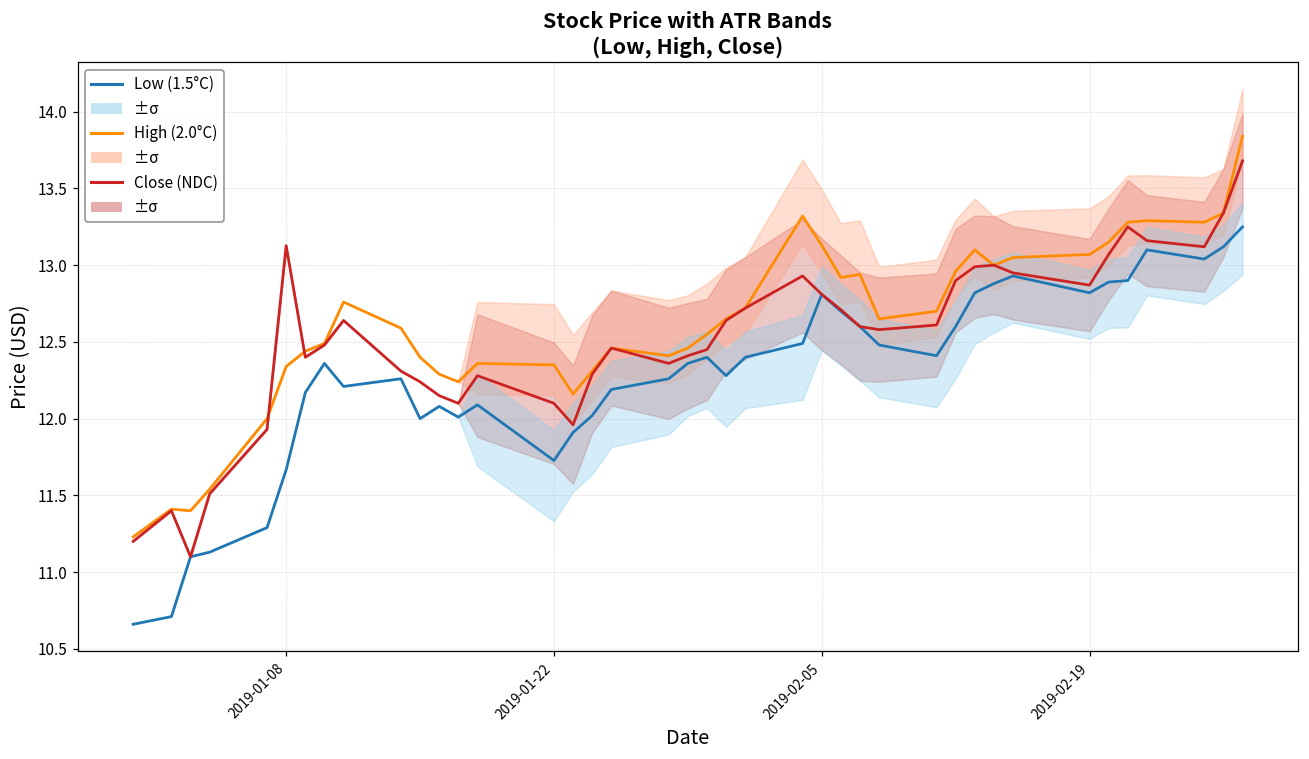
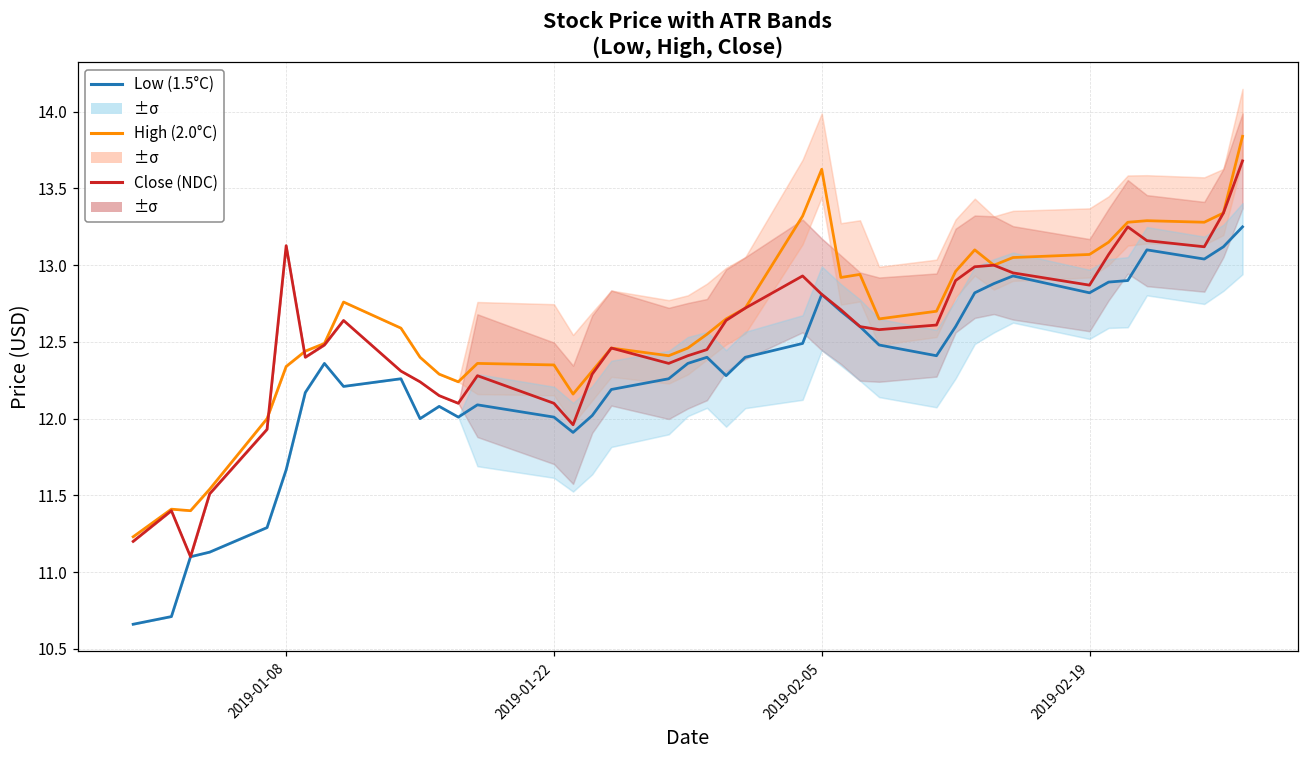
  {
    "Low (1.5°C)": {
-     "2019-01-22": 11.73,
+     "2019-01-22": 12.01,
      "2019-02-19": 12.82
    },
    "High (2.0°C)": {
      "2019-01-22": 12.35,
-     "2019-02-05": 13.13,
+     "2019-02-05": 13.63,
      "2019-02-19": 13.07
    },
    "Close (NDC)": {
      "2019-01-22": 12.10,
      "2019-02-19": 12.87
    }
  }
